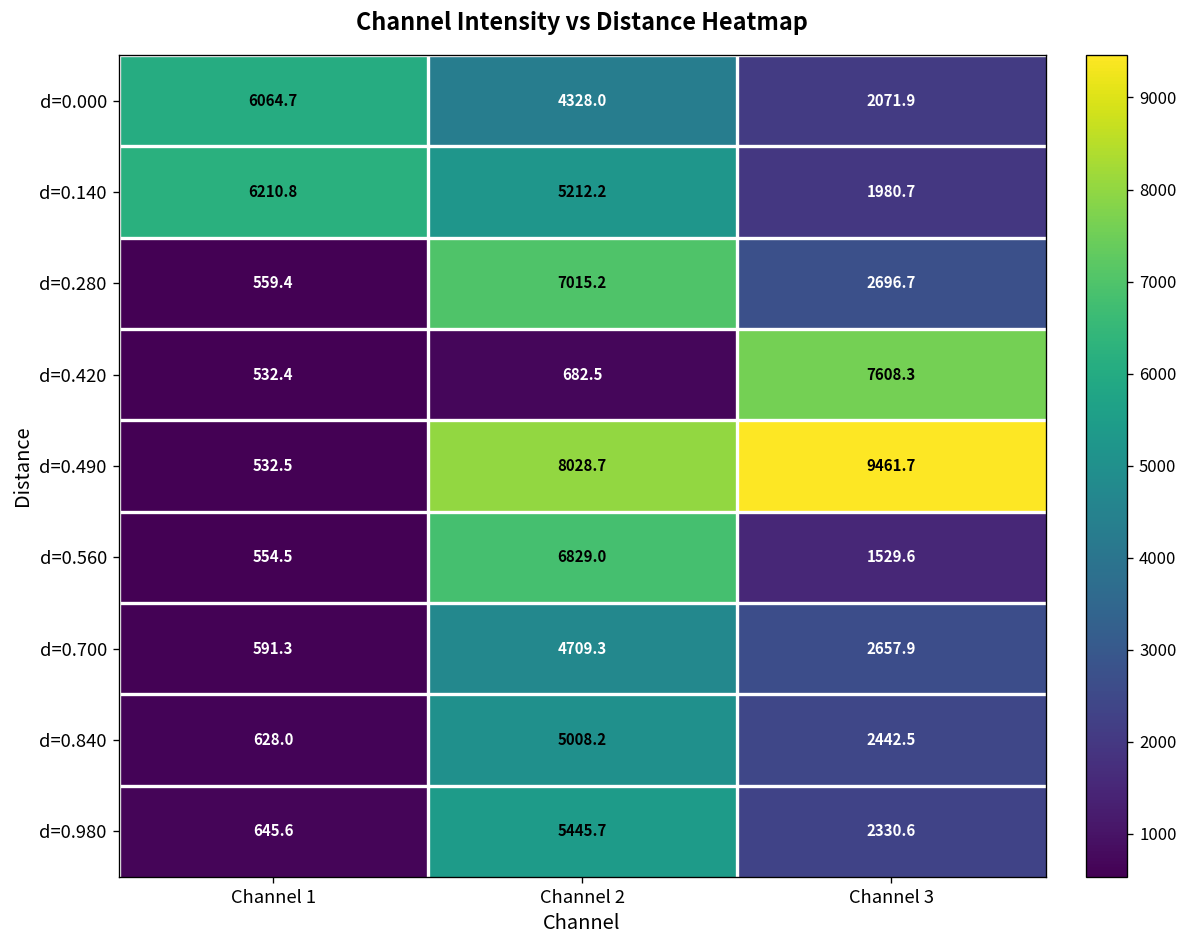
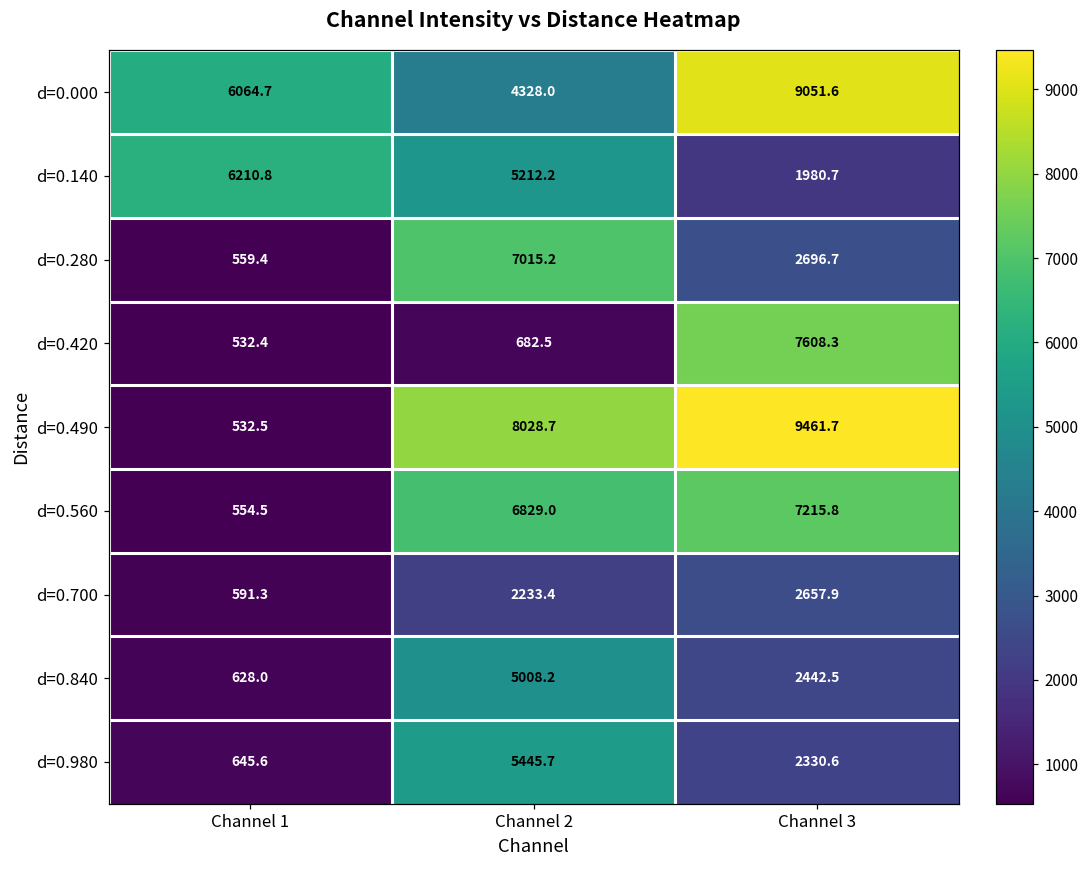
  {
    "d=0.000": {
      "Channel 1": 6064.7,
      "Channel 2": 4328.0,
-     "Channel 3": 2071.9
+     "Channel 3": 9051.6
    },
    "d=0.140": {
      "Channel 1": 6210.8,
      "Channel 2": 5212.2,
      "Channel 3": 1980.7
    },
    "d=0.280": {
      "Channel 1": 559.4,
      "Channel 2": 7015.2,
      "Channel 3": 2696.7
    },
    "d=0.420": {
      "Channel 1": 532.4,
      "Channel 2": 682.5,
      "Channel 3": 7608.3
    },
    "d=0.490": {
      "Channel 1": 532.5,
      "Channel 2": 8028.7,
      "Channel 3": 9461.7
    },
    "d=0.560": {
      "Channel 1": 554.5,
      "Channel 2": 6829.0,
-     "Channel 3": 1529.6
+     "Channel 3": 7215.8
    },
    "d=0.700": {
      "Channel 1": 591.3,
-     "Channel 2": 4709.3,
+     "Channel 2": 2233.4,
      "Channel 3": 2657.9
    },
    "d=0.840": {
      "Channel 1": 628.0,
      "Channel 2": 5008.2,
      "Channel 3": 2442.5
    },
    "d=0.980": {
      "Channel 1": 645.6,
      "Channel 2": 5445.7,
      "Channel 3": 2330.6
    }
  }
